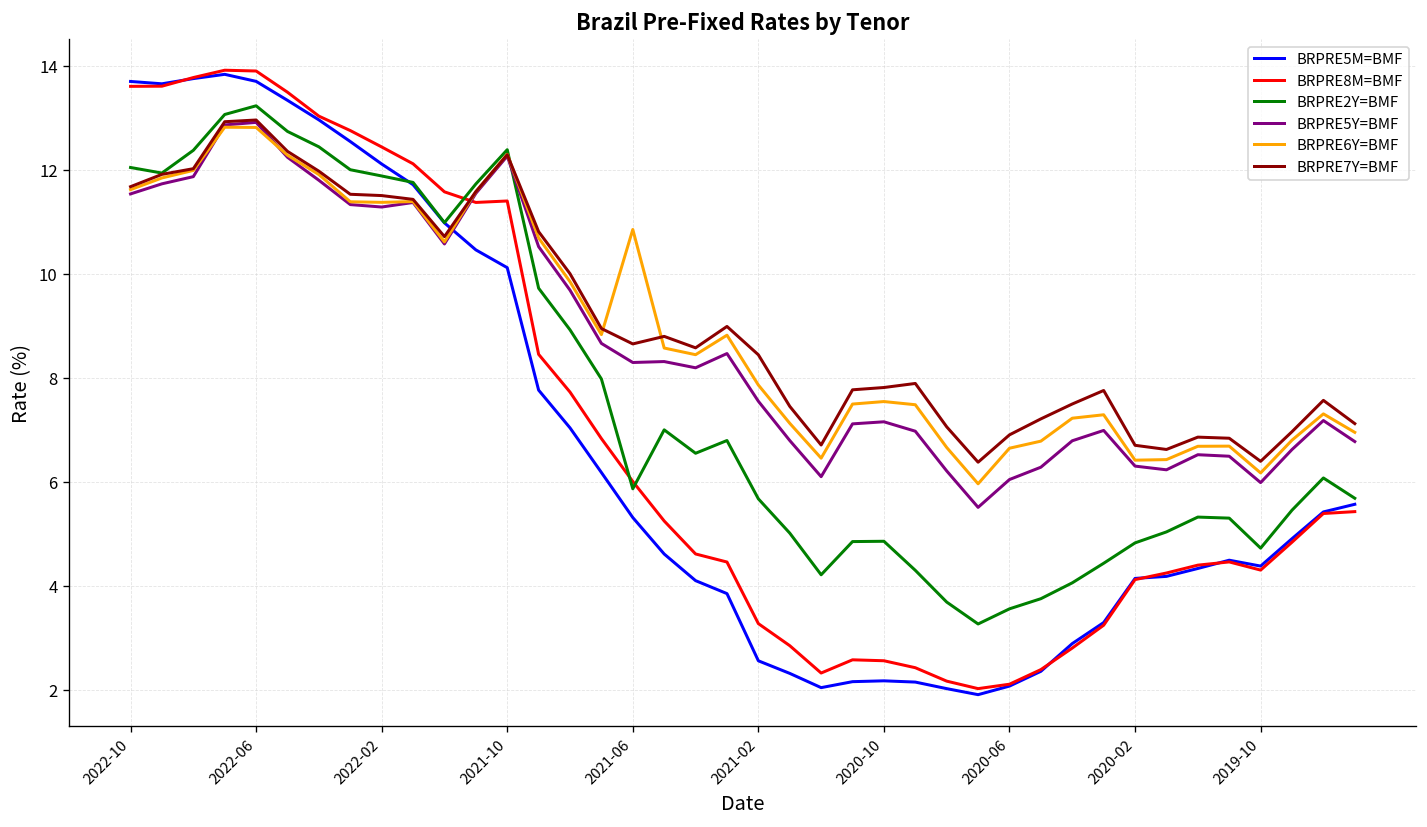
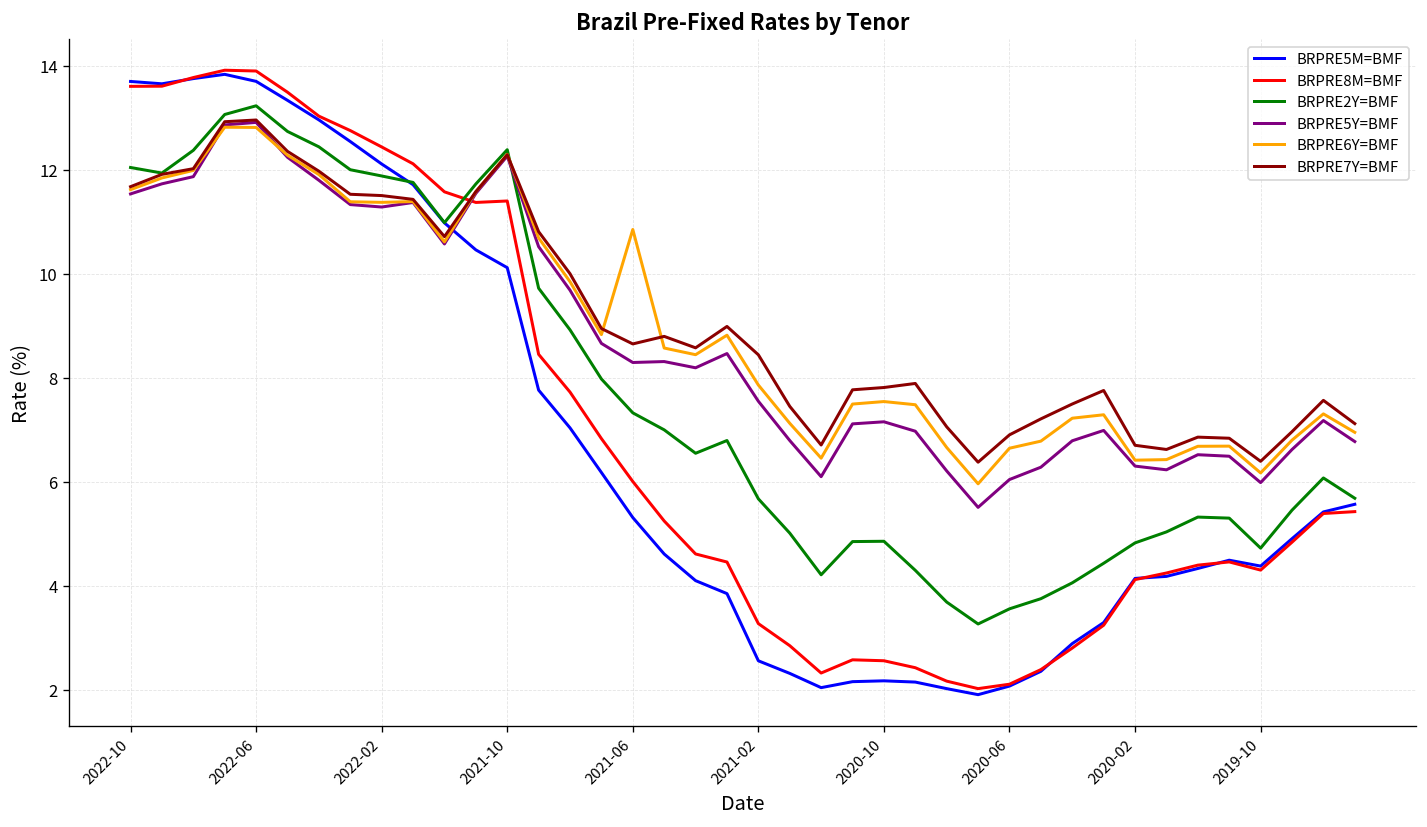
  {
    "BRPRE5M=BMF": {
      "2022-10": 13.7,
      "2022-06": 13.7,
      "2022-02": 12.1,
      "2021-10": 10.1,
      "2021-06": 5.3,
      "2021-02": 2.6,
      "2020-10": 2.2,
      "2019-10": 4.4
    },
    "BRPRE8M=BMF": {
      "2022-10": 13.6,
      "2022-06": 13.9,
      "2022-02": 12.4,
      "2021-10": 11.4,
      "2021-06": 6.0,
      "2021-02": 3.3,
      "2020-10": 2.6,
      "2019-10": 4.3
    },
    "BRPRE2Y=BMF": {
      "2022-10": 12.0,
      "2022-06": 13.2,
      "2022-02": 11.9,
      "2021-10": 12.4,
-     "2021-06": 5.9,
+     "2021-06": 7.3,
      "2021-02": 5.7,
      "2020-10": 4.9,
      "2020-06": 3.6,
      "2020-02": 4.8,
      "2019-10": 4.7
    },
    "BRPRE5Y=BMF": {
      "2022-10": 11.5,
      "2022-02": 11.3,
      "2021-06": 8.3,
      "2021-02": 7.6,
      "2020-10": 7.2,
      "2020-06": 6.0,
      "2020-02": 6.3,
      "2019-10": 6.0
    },
    "BRPRE6Y=BMF": {
      "2022-06": 12.8,
      "2022-02": 11.4,
      "2021-06": 10.9,
      "2021-02": 7.9,
      "2020-10": 7.5,
      "2020-06": 6.6,
      "2020-02": 6.4,
      "2019-10": 6.2
    },
    "BRPRE7Y=BMF": {
      "2022-02": 11.5,
      "2021-06": 8.7,
      "2021-02": 8.4,
      "2020-10": 7.8,
      "2020-06": 6.9,
      "2020-02": 6.7,
      "2019-10": 6.4
    }
  }
